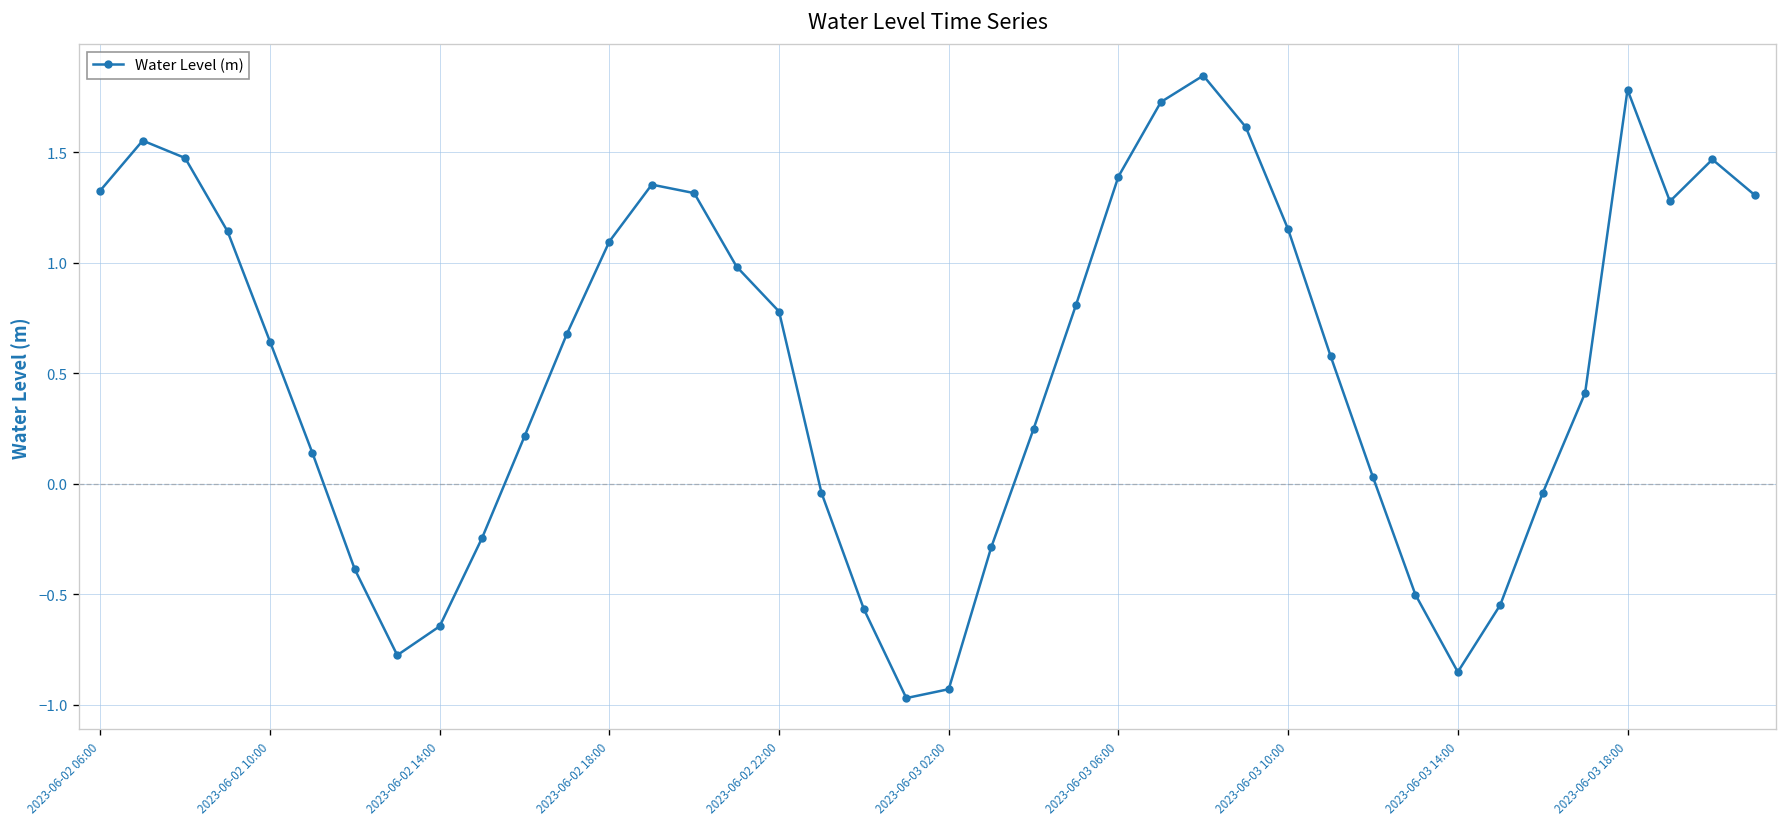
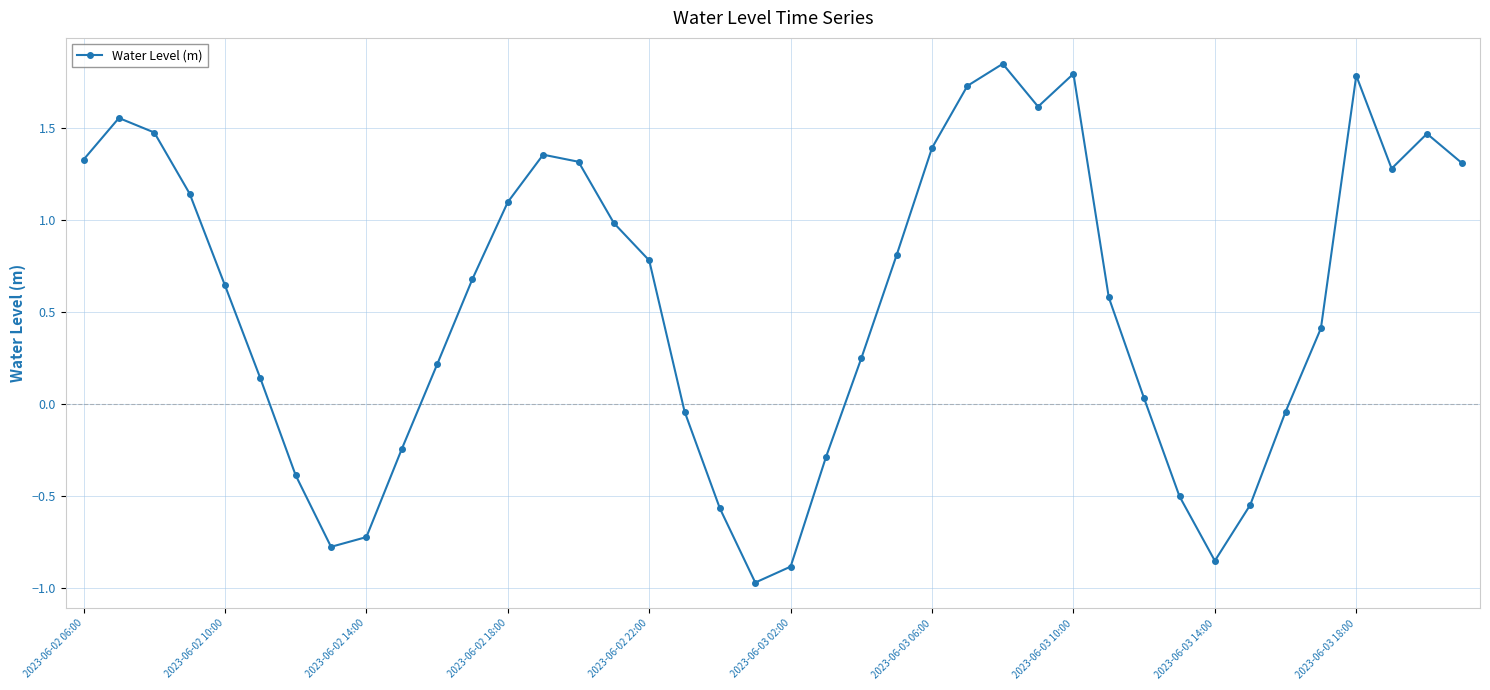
  {
    "2023-06-02 06:00": 1.33,
    "2023-06-02 10:00": 0.64,
-   "2023-06-02 14:00": -0.65,
+   "2023-06-02 14:00": -0.72,
    "2023-06-02 18:00": 1.10,
    "2023-06-02 22:00": 0.78,
-   "2023-06-03 02:00": -0.93,
+   "2023-06-03 02:00": -0.88,
    "2023-06-03 06:00": 1.39,
-   "2023-06-03 10:00": 1.15,
+   "2023-06-03 10:00": 1.79,
    "2023-06-03 14:00": -0.85,
    "2023-06-03 18:00": 1.78
  }
